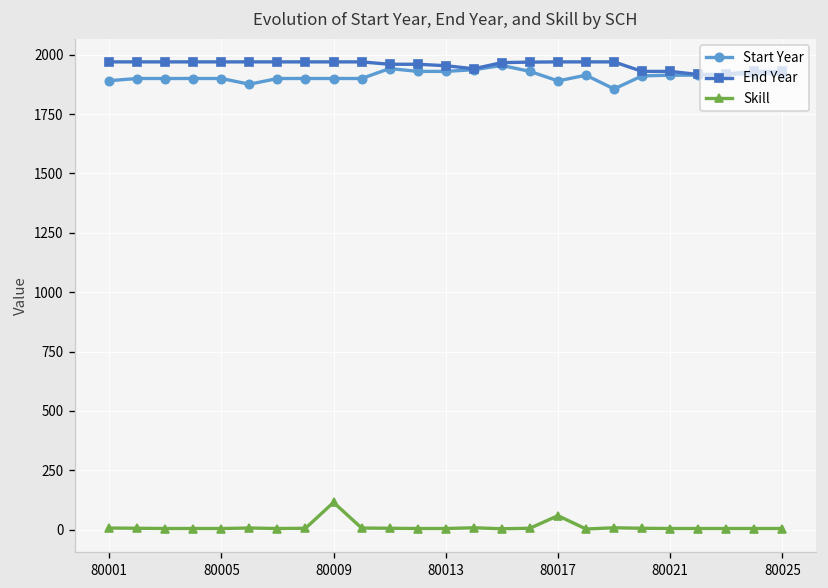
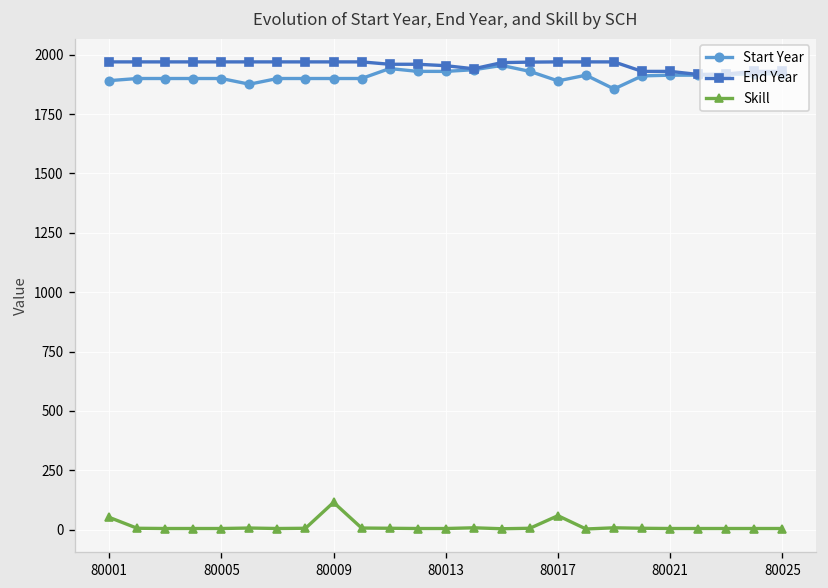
  {
    "Skill": {
-     "80001": 10,
+     "80001": 50,
      "80005": 10,
      "80009": 120,
      "80013": 10,
      "80017": 60,
      "80021": 10,
      "80025": 10
    }
  }
